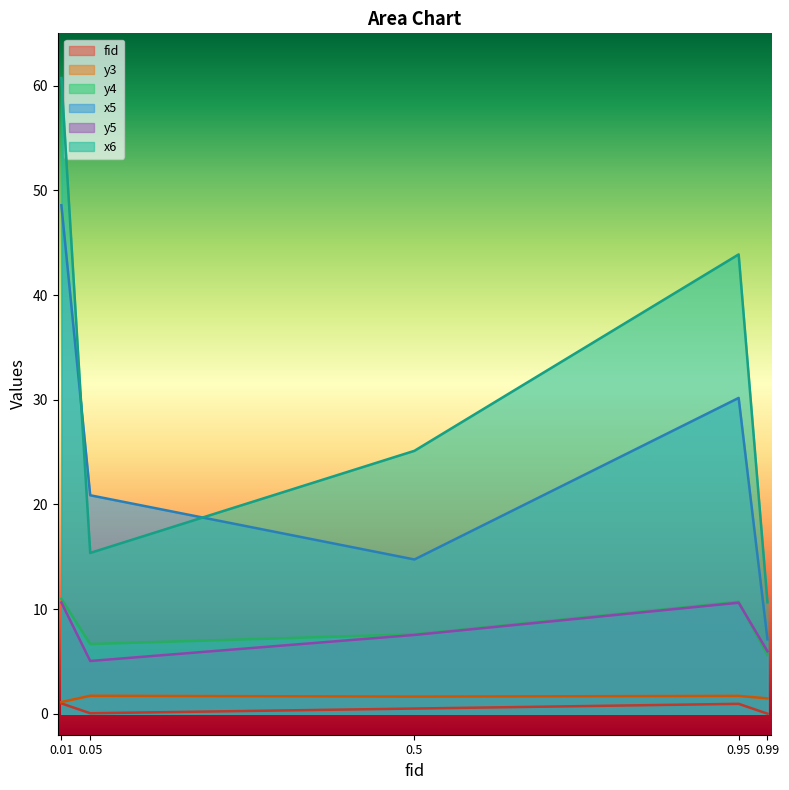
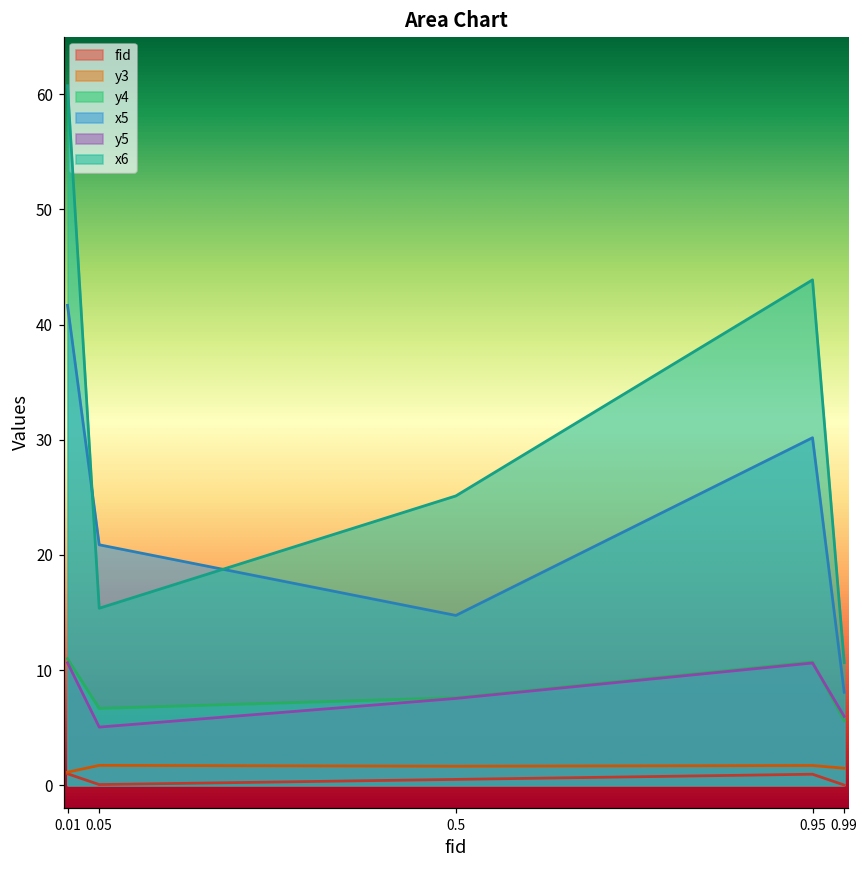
  {
    "x5": {
-     "0.01": 48.6,
+     "0.01": 41.7,
      "0.05": 20.9,
      "0.5": 14.7,
      "0.95": 30.2,
-     "0.99": 7.1
+     "0.99": 8.1
    },
    "y5": {
      "0.01": 10.6,
      "0.05": 5.0,
      "0.99": 6.0
    }
  }
